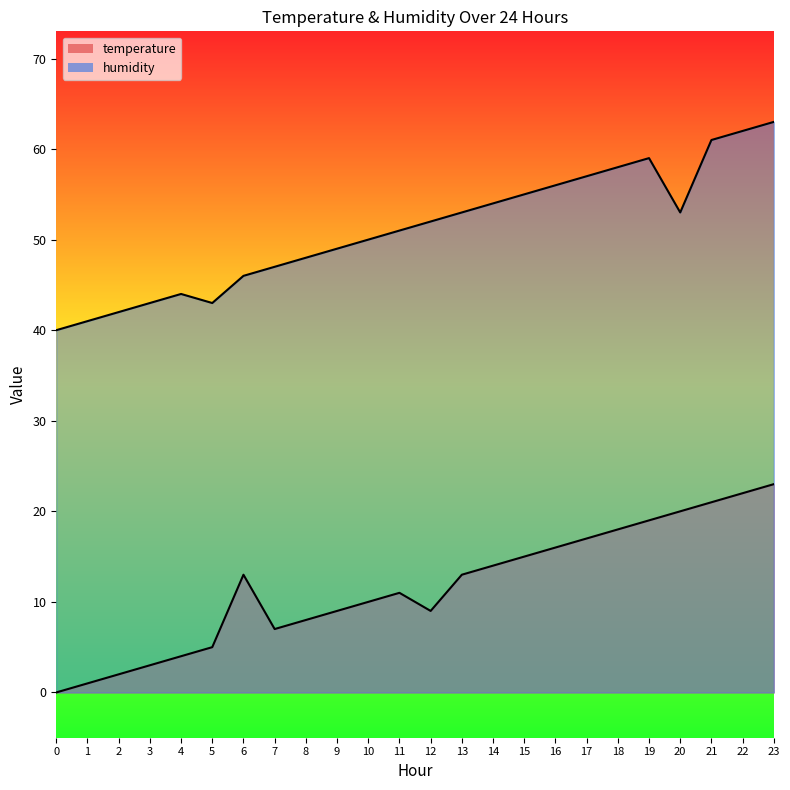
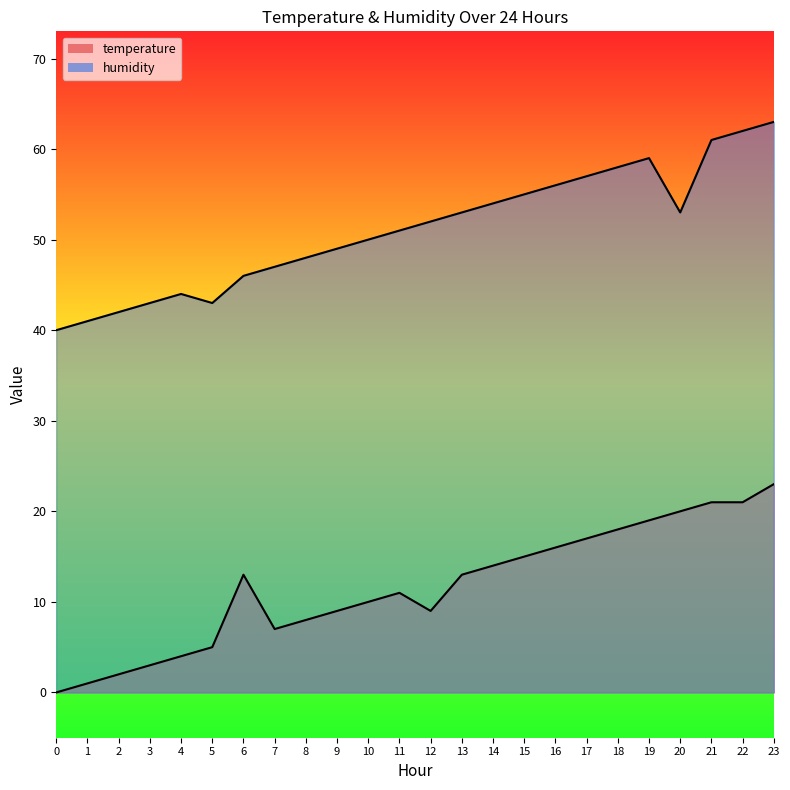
  {
    "temperature": {
      "0": 0,
      "1": 1,
      "2": 2,
      "3": 3,
      "4": 4,
      "5": 5,
      "6": 13,
      "7": 7,
      "8": 8,
      "9": 9,
      "10": 10,
      "11": 11,
      "12": 9,
      "13": 13,
      "14": 14,
      "15": 15,
      "16": 16,
      "17": 17,
      "18": 18,
      "19": 19,
      "20": 20,
      "21": 21,
-     "22": 22,
+     "22": 21,
      "23": 23
    },
    "humidity": {
      "0": 40,
      "1": 41,
      "2": 42,
      "3": 43,
      "4": 44,
      "5": 43,
      "6": 46,
      "7": 47,
      "8": 48,
      "9": 49,
      "10": 50,
      "11": 51,
      "12": 52,
      "13": 53,
      "14": 54,
      "15": 55,
      "16": 56,
      "17": 57,
      "18": 58,
      "19": 59,
      "20": 53,
      "21": 61,
      "22": 62,
      "23": 63
    }
  }
